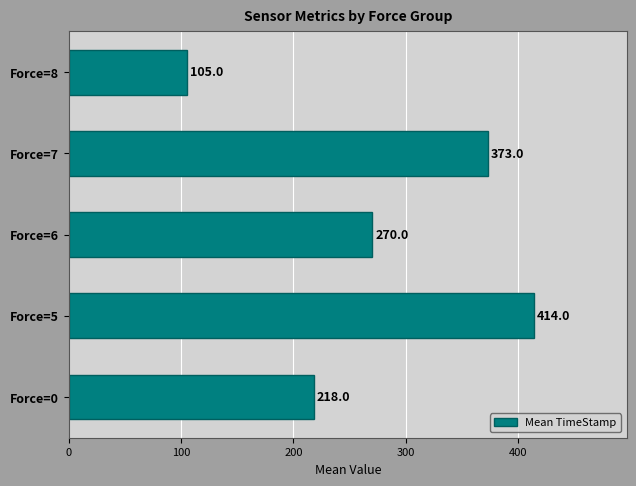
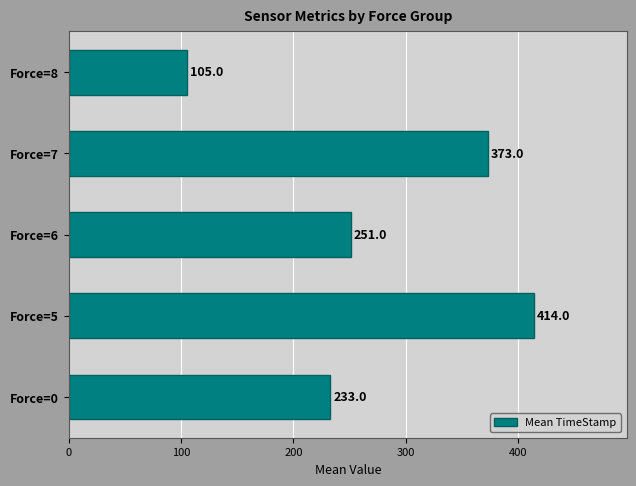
  {
    "Force=8": 105.0,
    "Force=7": 373.0,
-   "Force=6": 270.0,
+   "Force=6": 251.0,
    "Force=5": 414.0,
-   "Force=0": 218.0
+   "Force=0": 233.0
  }
